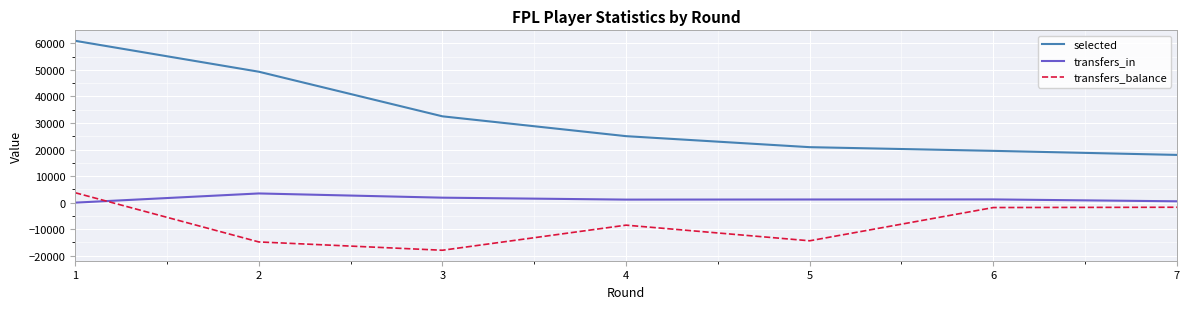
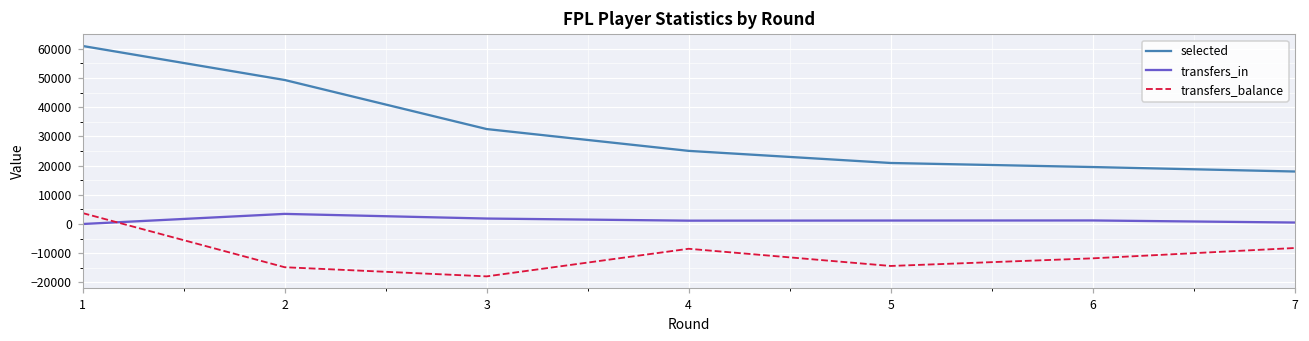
  {
    "transfers_balance": {
      "1": 4000,
      "2": -15000,
      "3": -18000,
      "4": -8000,
      "5": -14000,
-     "6": -2000,
-     "7": -2000
+     "6": -12000,
+     "7": -8000
    }
  }
